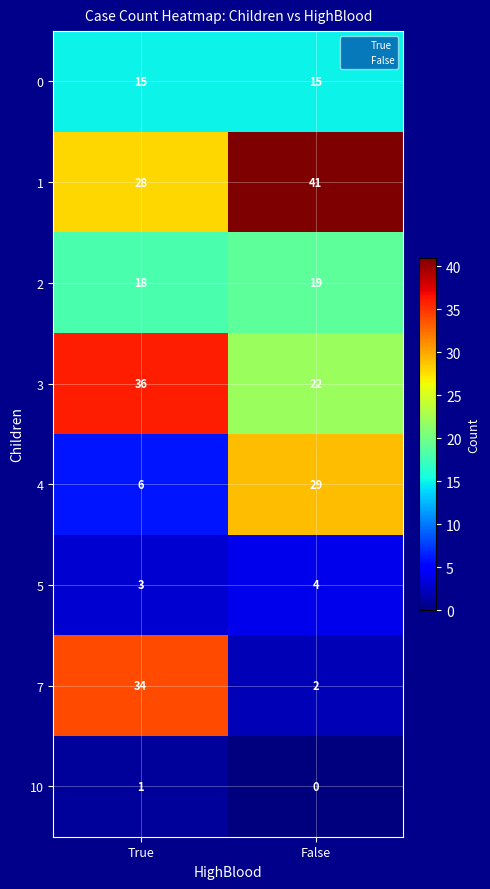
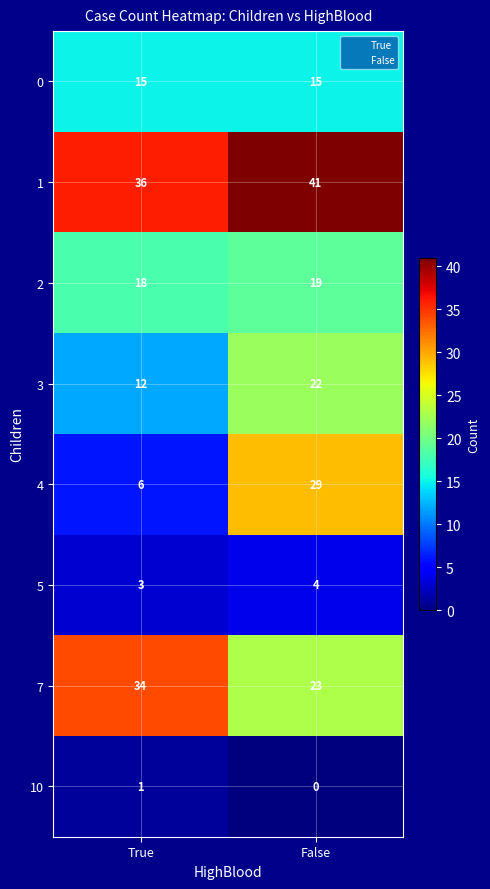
  {
    "0": {
      "True": 15,
      "False": 15
    },
    "1": {
-     "True": 28,
+     "True": 36,
      "False": 41
    },
    "2": {
      "True": 18,
      "False": 19
    },
    "3": {
-     "True": 36,
+     "True": 12,
      "False": 22
    },
    "4": {
      "True": 6,
      "False": 29
    },
    "5": {
      "True": 3,
      "False": 4
    },
    "7": {
      "True": 34,
-     "False": 2
+     "False": 23
    },
    "10": {
      "True": 1,
      "False": 0
    }
  }
